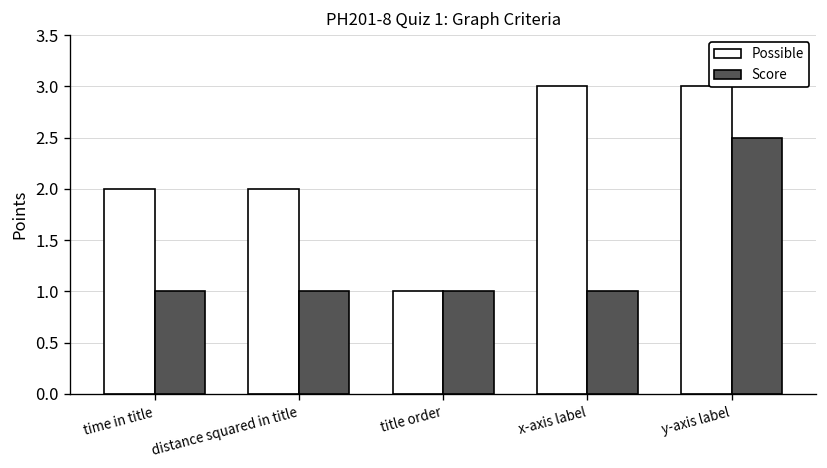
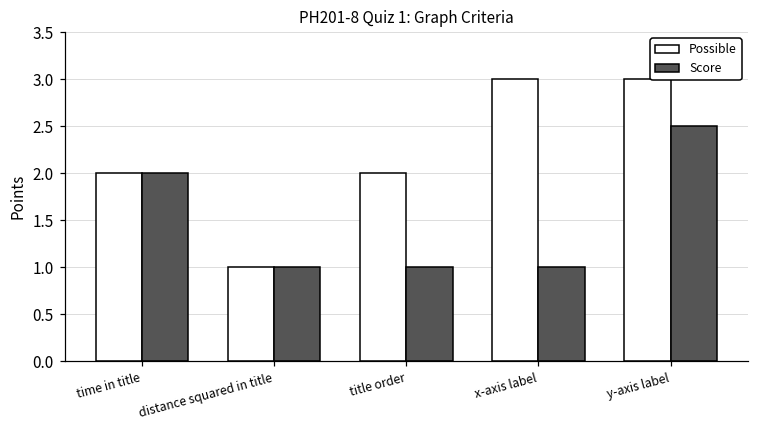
  {
    "Possible": {
      "time in title": 2,
-     "distance squared in title": 2,
-     "title order": 1,
+     "distance squared in title": 1,
+     "title order": 2,
      "x-axis label": 3,
      "y-axis label": 3
    },
    "Score": {
-     "time in title": 1,
+     "time in title": 2,
      "distance squared in title": 1,
      "title order": 1,
      "x-axis label": 1,
      "y-axis label": 2.5
    }
  }
